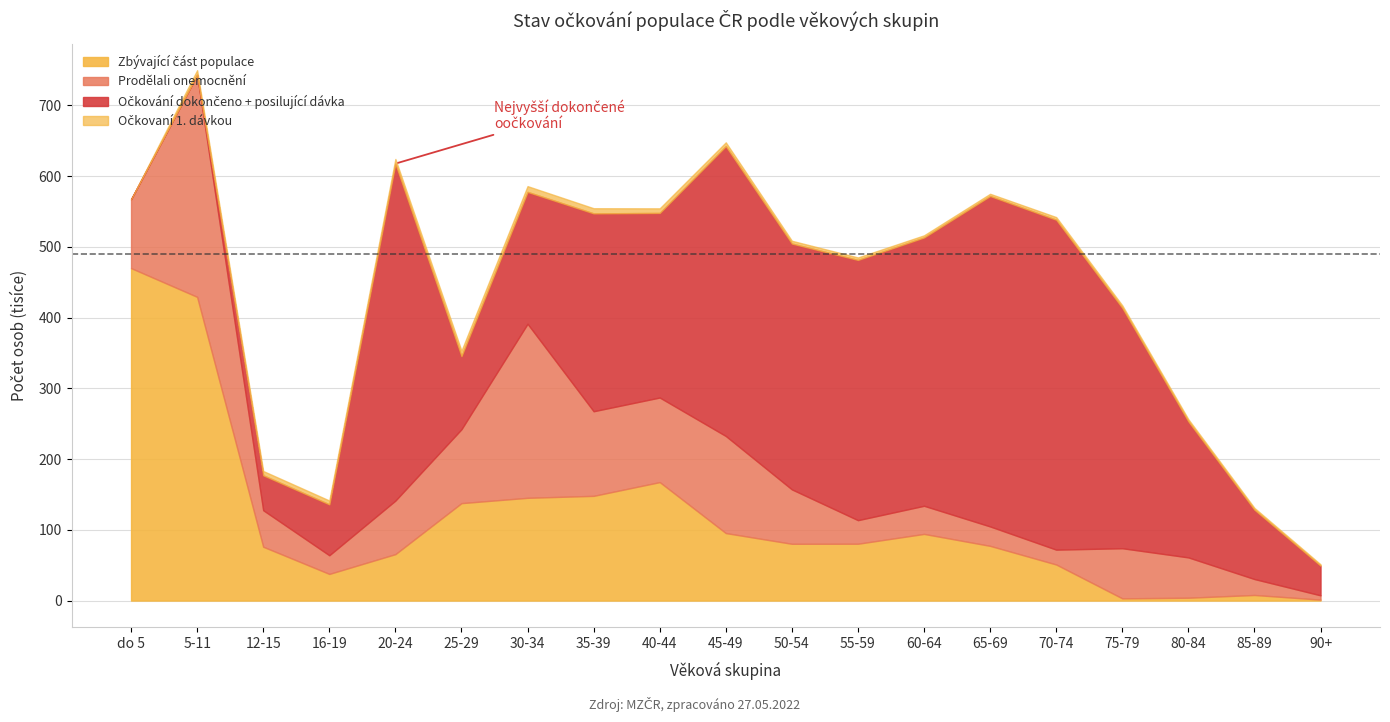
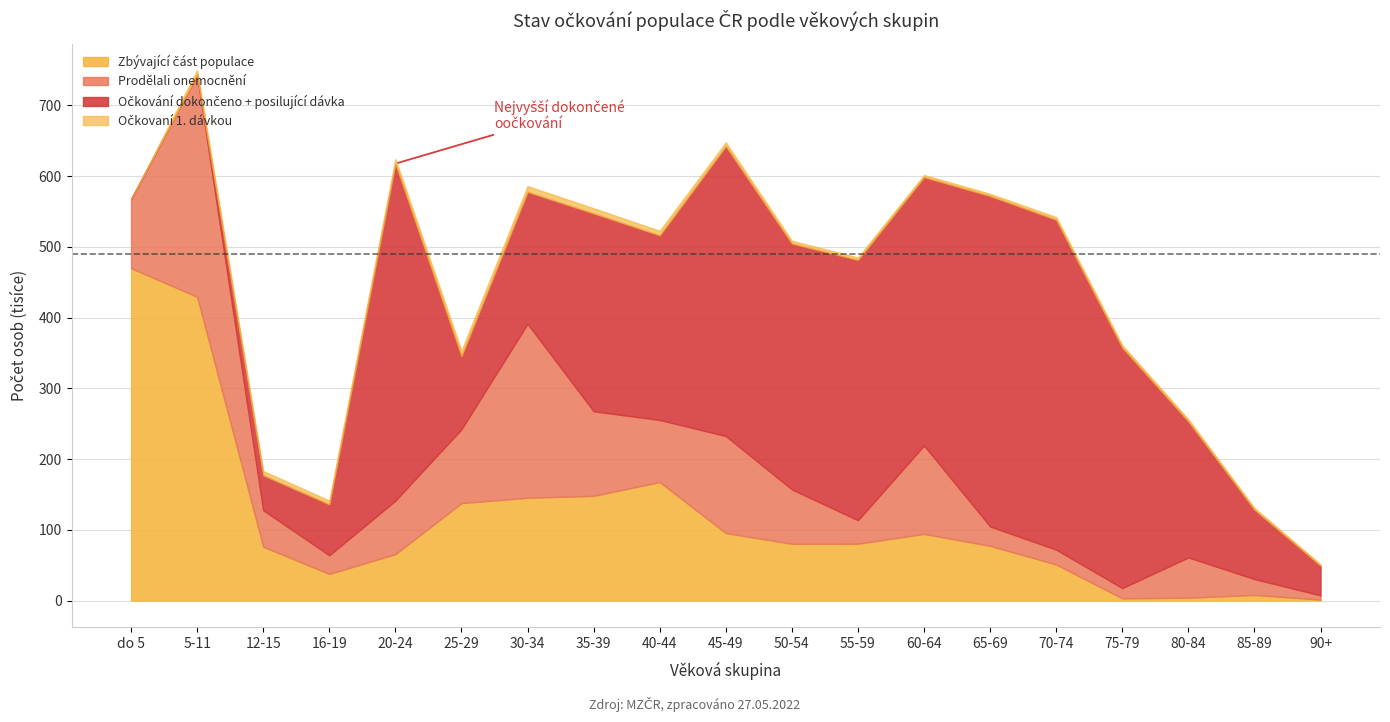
  {
    "Prodělali onemocnění": {
      "12-15": 50,
      "16-19": 30,
      "20-24": 80,
      "25-29": 100,
      "30-34": 250,
      "35-39": 120,
-     "40-44": 120,
+     "40-44": 90,
      "45-49": 140,
      "50-54": 80,
      "55-59": 30,
-     "60-64": 40,
+     "60-64": 130,
      "65-69": 30,
      "70-74": 20,
-     "75-79": 70,
+     "75-79": 10,
      "80-84": 60,
      "85-89": 20,
      "90+": 10
    },
    "Očkování dokončeno + posilující dávka": {
      "12-15": 50,
      "16-19": 70,
      "20-24": 480,
      "25-29": 100,
      "30-34": 190,
      "35-39": 280,
      "40-44": 260,
      "45-49": 410,
      "50-54": 350,
      "70-74": 470
    }
  }
